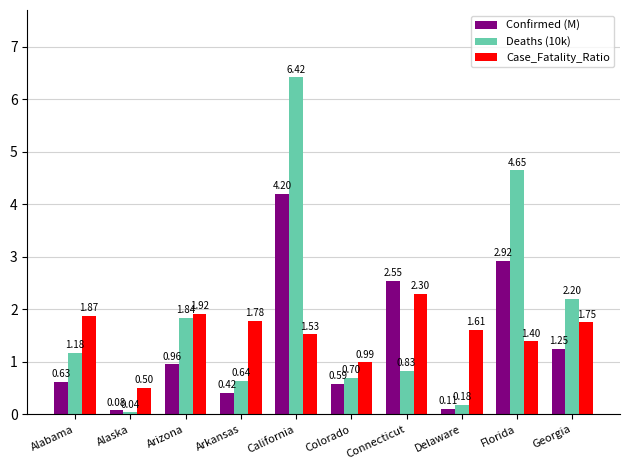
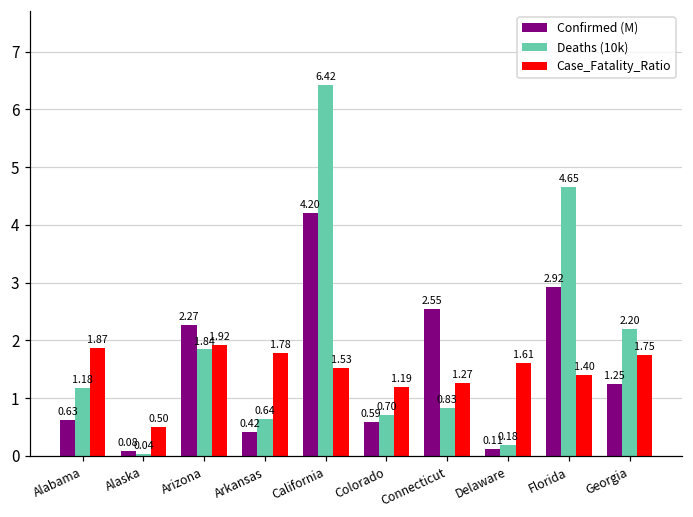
  {
    "Confirmed (M)": {
      "Alabama": 0.63,
-     "Arizona": 0.96,
+     "Arizona": 2.27,
      "Arkansas": 0.42,
      "California": 4.20,
      "Colorado": 0.59,
      "Connecticut": 2.55,
      "Florida": 2.92,
      "Georgia": 1.25
    },
    "Deaths (10k)": {
      "Alabama": 1.18,
      "Arkansas": 0.64,
      "California": 6.42,
      "Colorado": 0.70,
      "Connecticut": 0.83,
      "Florida": 4.65,
      "Georgia": 2.20
    },
    "Case_Fatality_Ratio": {
      "Alabama": 1.87,
      "Alaska": 0.50,
      "Arkansas": 1.78,
      "California": 1.53,
-     "Colorado": 0.99,
-     "Connecticut": 2.30,
+     "Colorado": 1.19,
+     "Connecticut": 1.27,
      "Delaware": 1.61,
      "Florida": 1.40,
      "Georgia": 1.75
    }
  }
